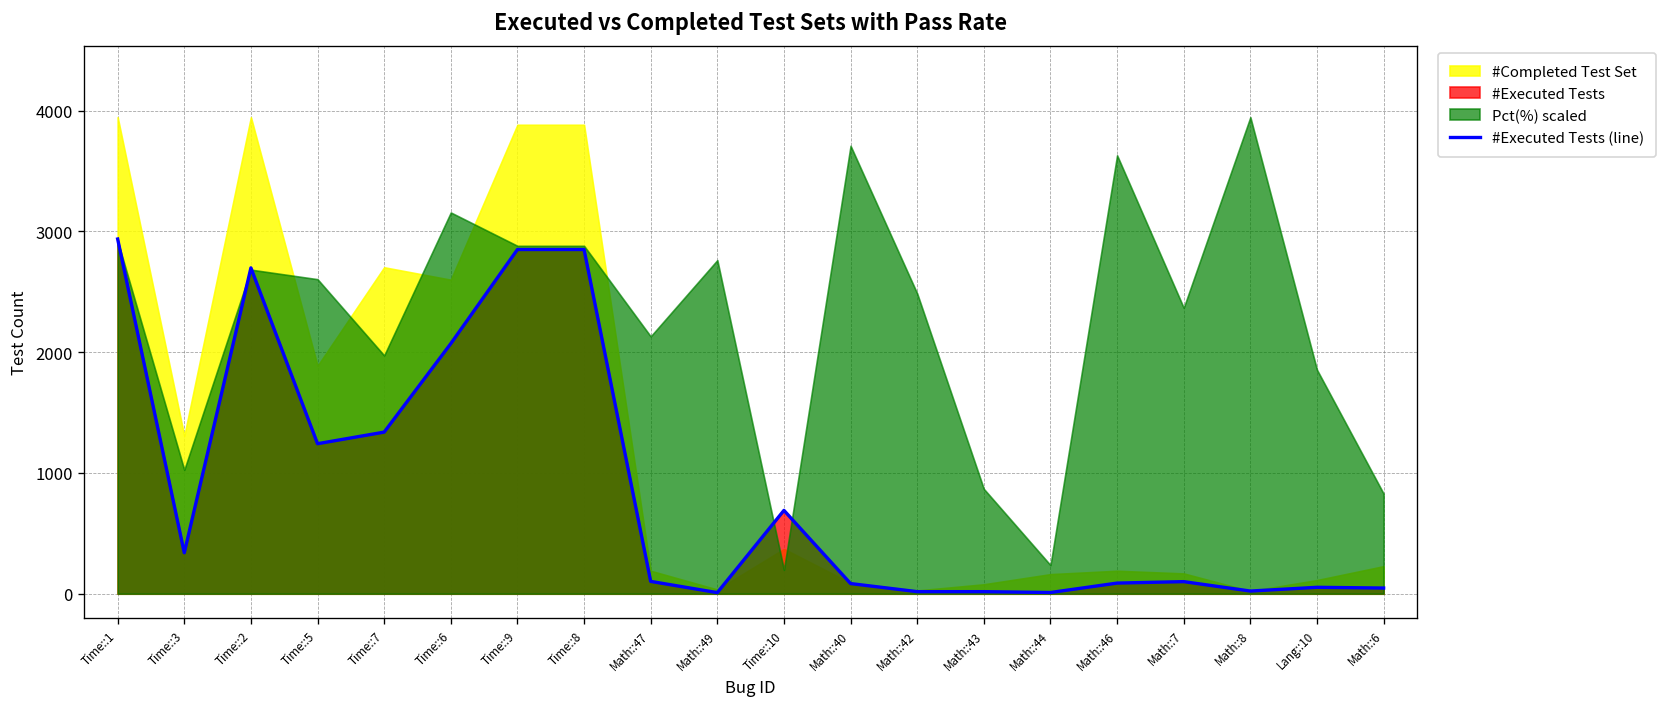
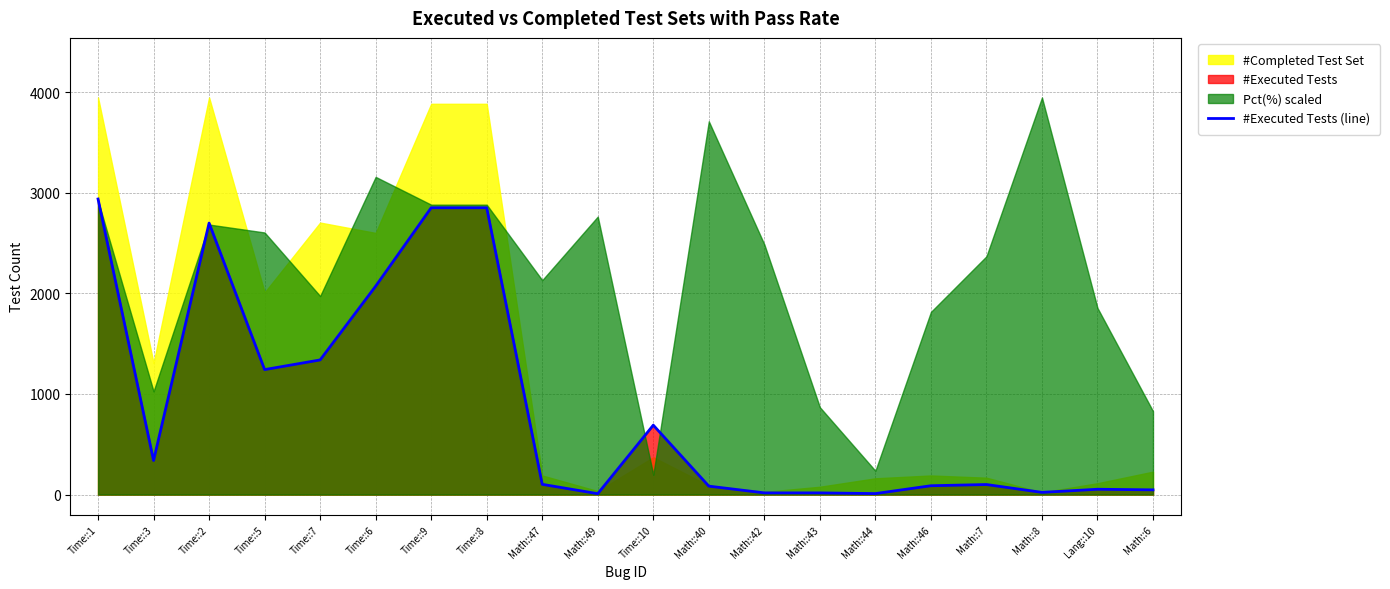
  {
    "#Completed Test Set": {
      "Time::1": 3950,
      "Time::3": 1310,
      "Time::2": 3950,
-     "Time::5": 1890,
+     "Time::5": 2010,
      "Time::7": 2700,
      "Time::6": 2600,
      "Time::9": 3880,
      "Time::8": 3880,
      "Math::47": 190,
      "Math::49": 40,
      "Time::10": 370,
      "Math::43": 80,
      "Math::44": 160,
      "Math::46": 190,
      "Math::7": 170,
      "Lang::10": 110,
      "Math::6": 230
    },
    "#Executed Tests": {
      "Time::3": 340,
      "Time::5": 1240,
      "Time::7": 1340,
      "Time::6": 2070,
      "Time::9": 2850,
      "Time::8": 2850,
      "Math::47": 100,
      "Math::49": 10,
      "Time::10": 690,
      "Math::43": 20,
      "Math::44": 10,
      "Math::46": 90,
      "Math::7": 100,
      "Lang::10": 50,
      "Math::6": 50
    },
    "Pct(%) scaled": {
      "Time::3": 1030,
      "Time::5": 2600,
      "Time::7": 1970,
      "Time::6": 3160,
      "Time::9": 2880,
      "Time::8": 2880,
      "Math::47": 2130,
      "Math::49": 2760,
      "Time::10": 200,
      "Math::40": 3710,
      "Math::42": 2490,
      "Math::43": 870,
      "Math::44": 240,
-     "Math::46": 3630,
+     "Math::46": 1820,
      "Math::7": 2370,
      "Math::8": 3950,
      "Lang::10": 1850,
      "Math::6": 830
    }
  }
